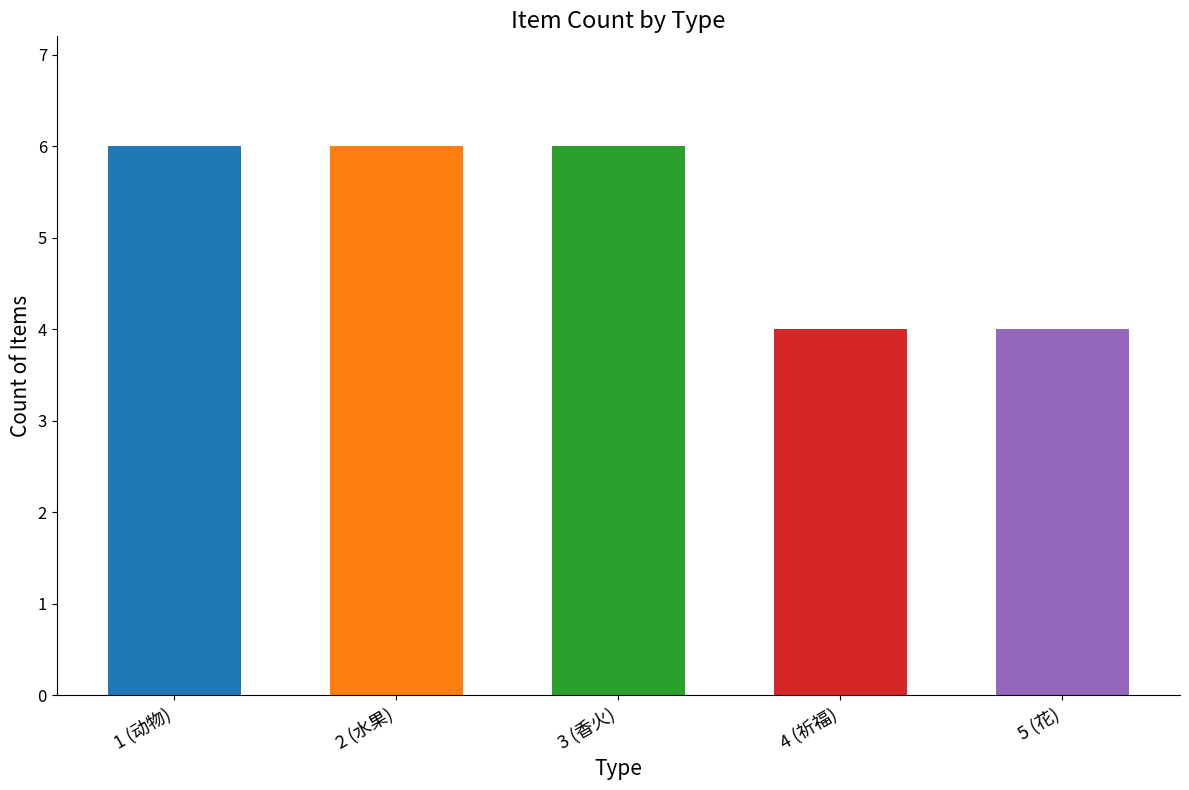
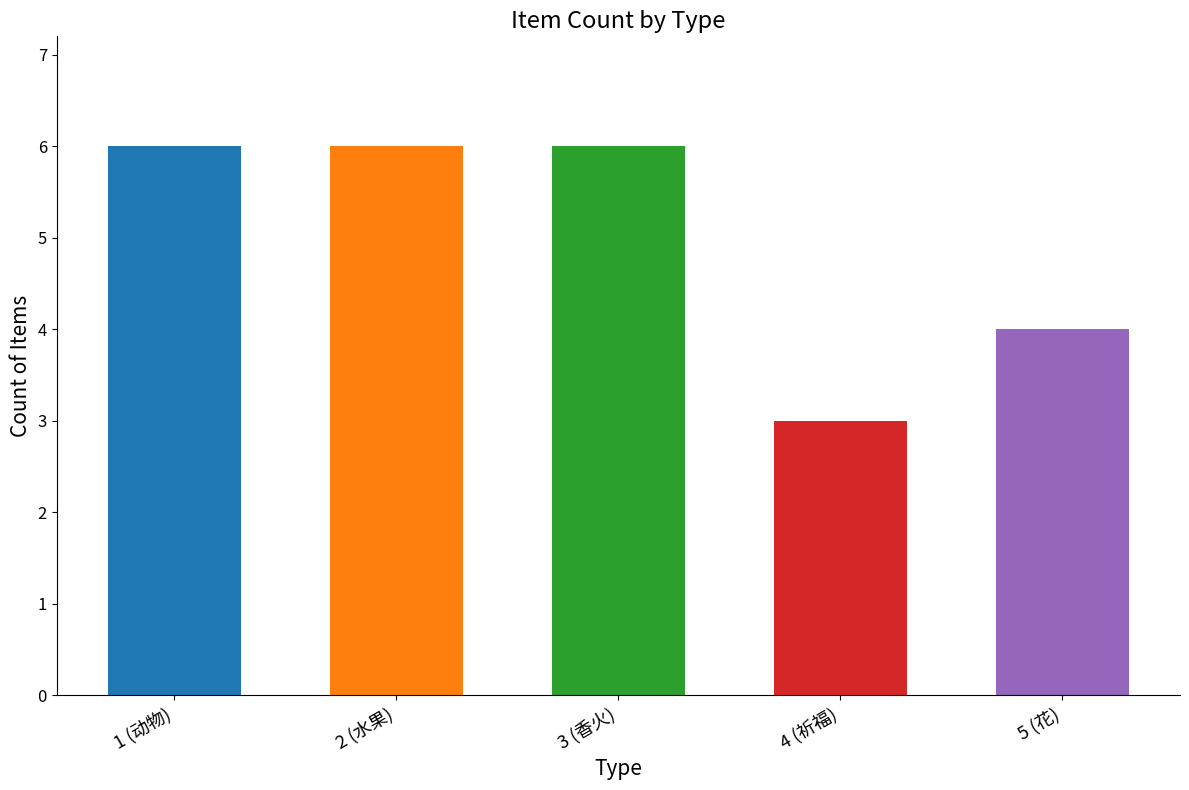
  {
    "1 (动物)": 6,
    "2 (水果)": 6,
    "3 (香火)": 6,
-   "4 (祈福)": 4,
+   "4 (祈福)": 3,
    "5 (花)": 4
  }
